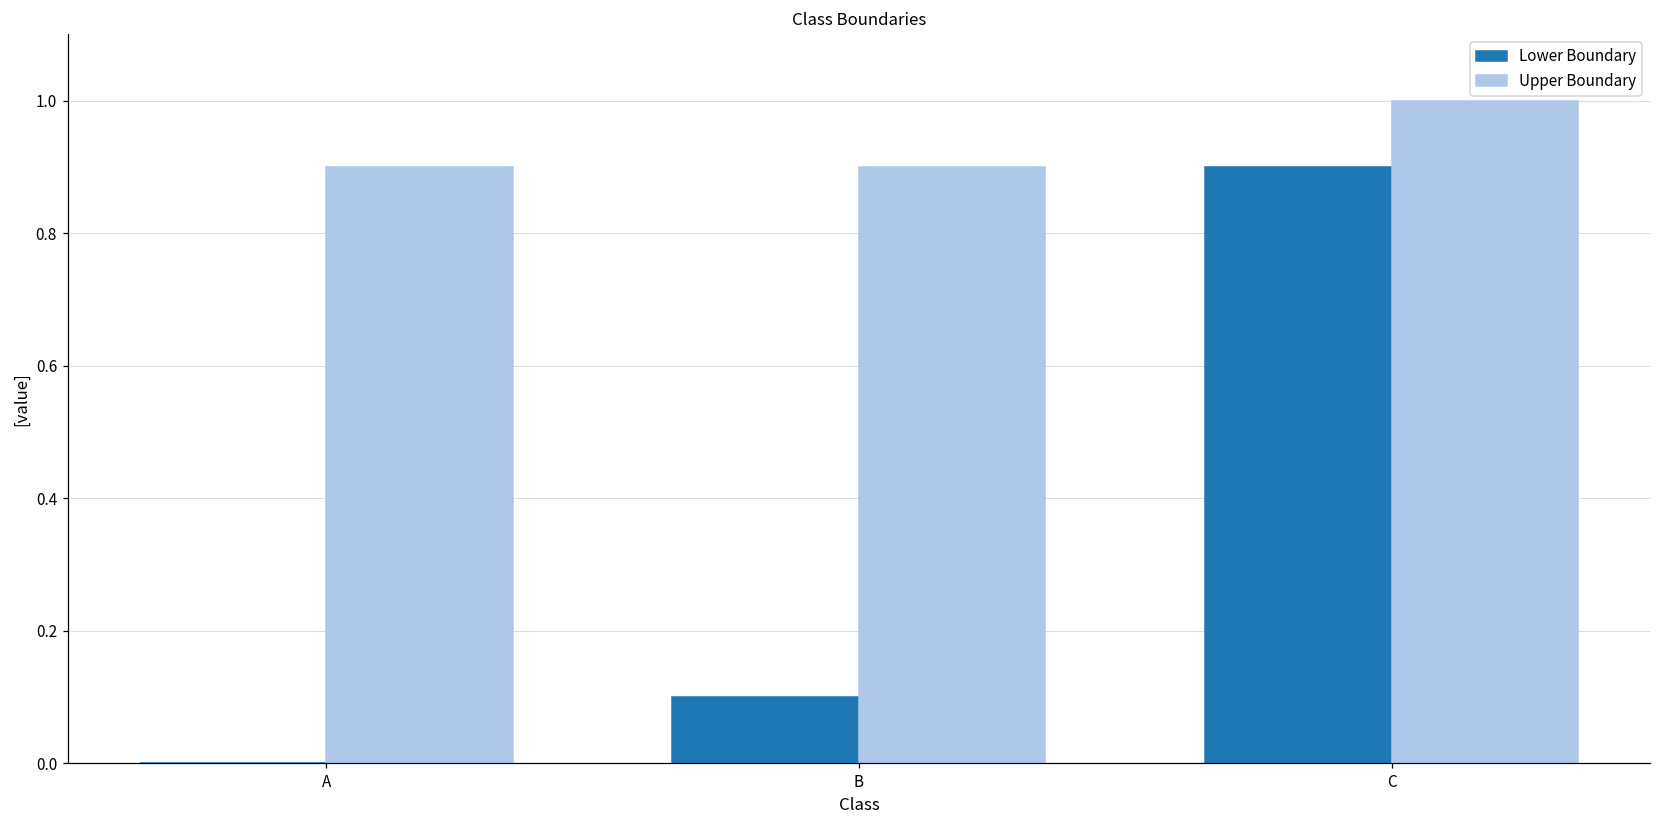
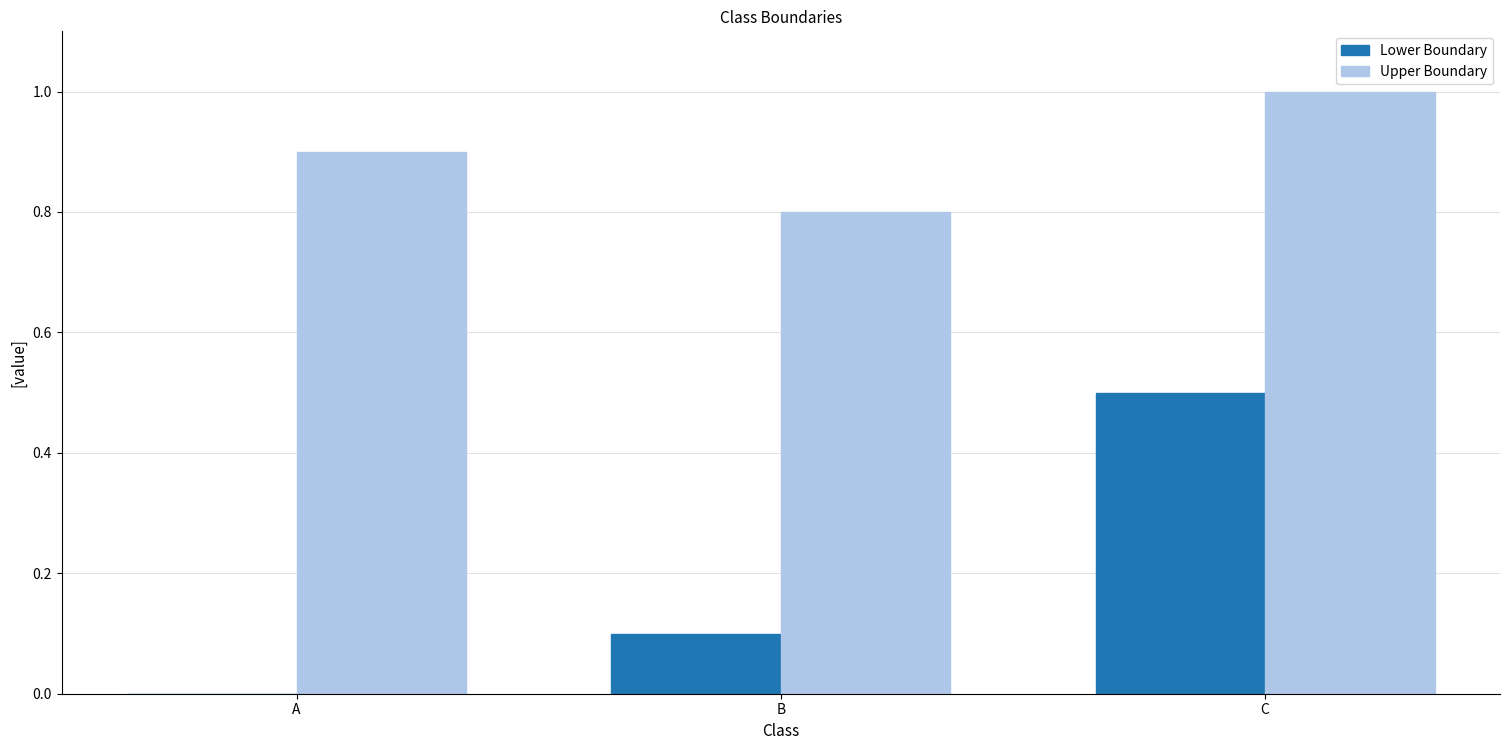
  {
    "Lower Boundary": {
      "A": 0.0,
      "B": 0.1,
-     "C": 0.9
+     "C": 0.5
    },
    "Upper Boundary": {
      "A": 0.9,
-     "B": 0.9,
+     "B": 0.8,
      "C": 1.0
    }
  }
